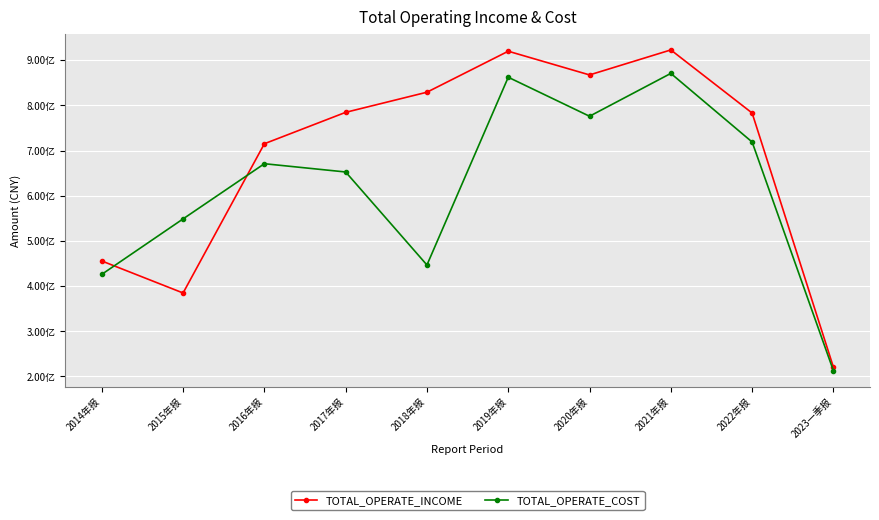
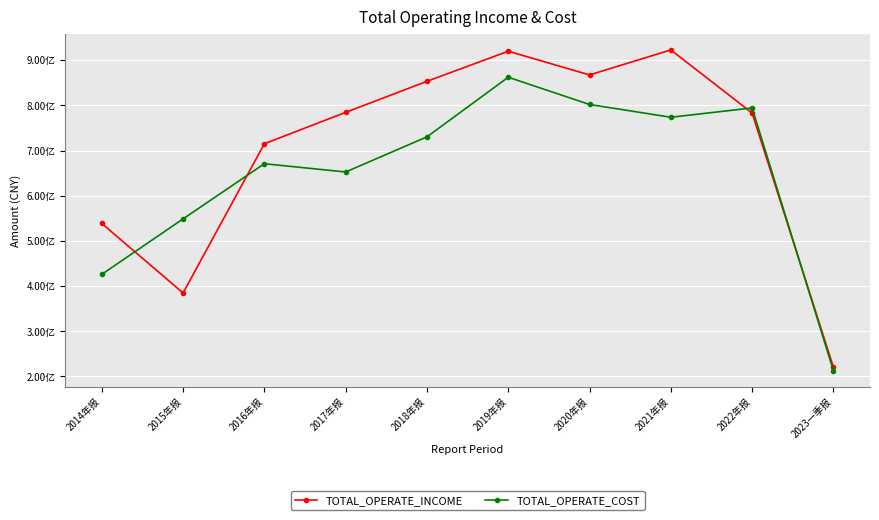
  {
    "TOTAL_OPERATE_INCOME": {
-     "2014年报": "4.6亿",
+     "2014年报": "5.4亿",
      "2015年报": "3.8亿",
      "2016年报": "7.2亿",
      "2017年报": "7.8亿",
-     "2018年报": "8.3亿",
+     "2018年报": "8.5亿",
      "2019年报": "9.2亿",
      "2020年报": "8.7亿",
      "2021年报": "9.2亿",
      "2022年报": "7.8亿",
      "2023一季报": "2.2亿"
    },
    "TOTAL_OPERATE_COST": {
      "2014年报": "4.3亿",
      "2015年报": "5.5亿",
      "2016年报": "6.7亿",
      "2017年报": "6.5亿",
-     "2018年报": "4.5亿",
+     "2018年报": "7.3亿",
      "2019年报": "8.6亿",
-     "2020年报": "7.8亿",
-     "2021年报": "8.7亿",
-     "2022年报": "7.2亿",
+     "2020年报": "8.0亿",
+     "2021年报": "7.7亿",
+     "2022年报": "7.9亿",
      "2023一季报": "2.1亿"
    }
  }
